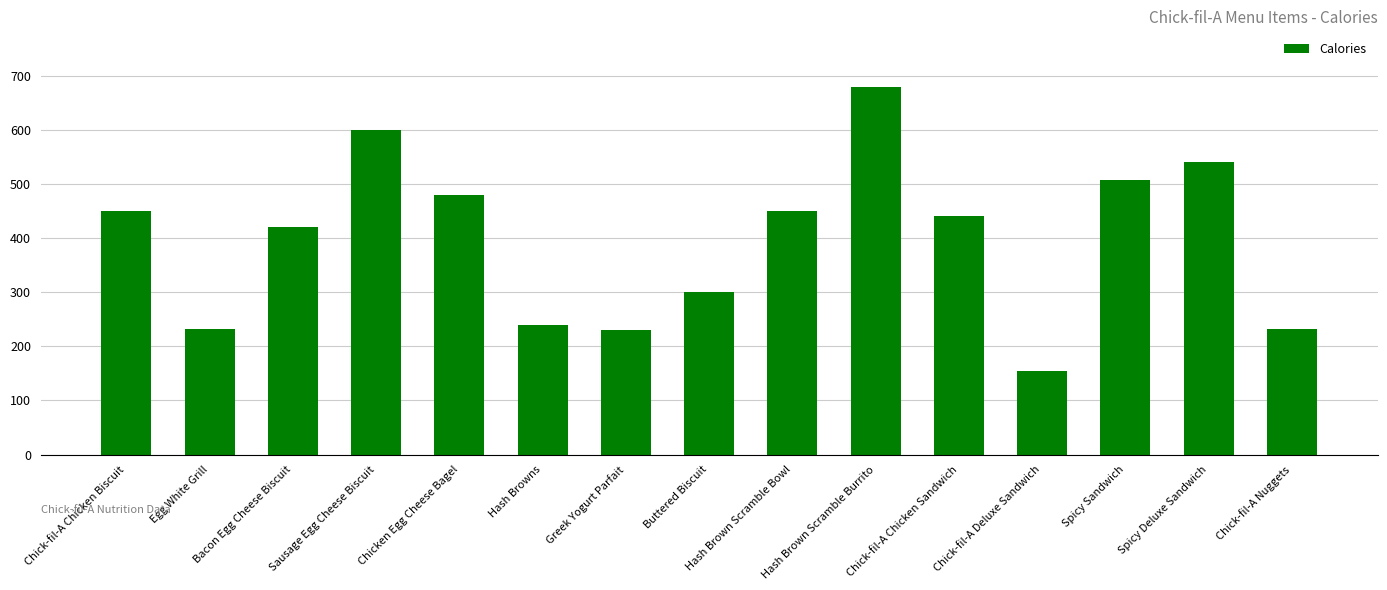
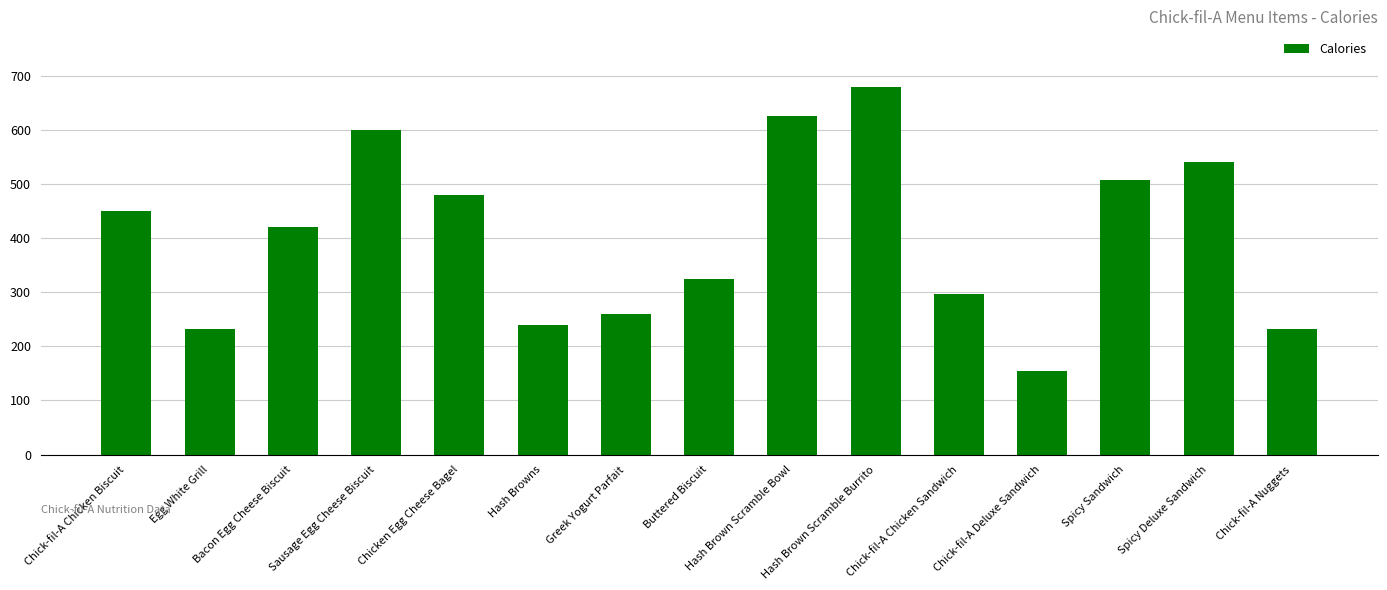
  {
    "Chick-fil-A Chicken Biscuit": 450,
    "Egg White Grill": 230,
    "Bacon Egg Cheese Biscuit": 420,
    "Sausage Egg Cheese Biscuit": 600,
    "Chicken Egg Cheese Bagel": 480,
    "Hash Browns": 240,
-   "Greek Yogurt Parfait": 230,
-   "Buttered Biscuit": 300,
-   "Hash Brown Scramble Bowl": 450,
+   "Greek Yogurt Parfait": 260,
+   "Buttered Biscuit": 320,
+   "Hash Brown Scramble Bowl": 630,
    "Hash Brown Scramble Burrito": 680,
-   "Chick-fil-A Chicken Sandwich": 440,
+   "Chick-fil-A Chicken Sandwich": 300,
    "Chick-fil-A Deluxe Sandwich": 160,
    "Spicy Sandwich": 510,
    "Spicy Deluxe Sandwich": 540,
    "Chick-fil-A Nuggets": 230
  }
